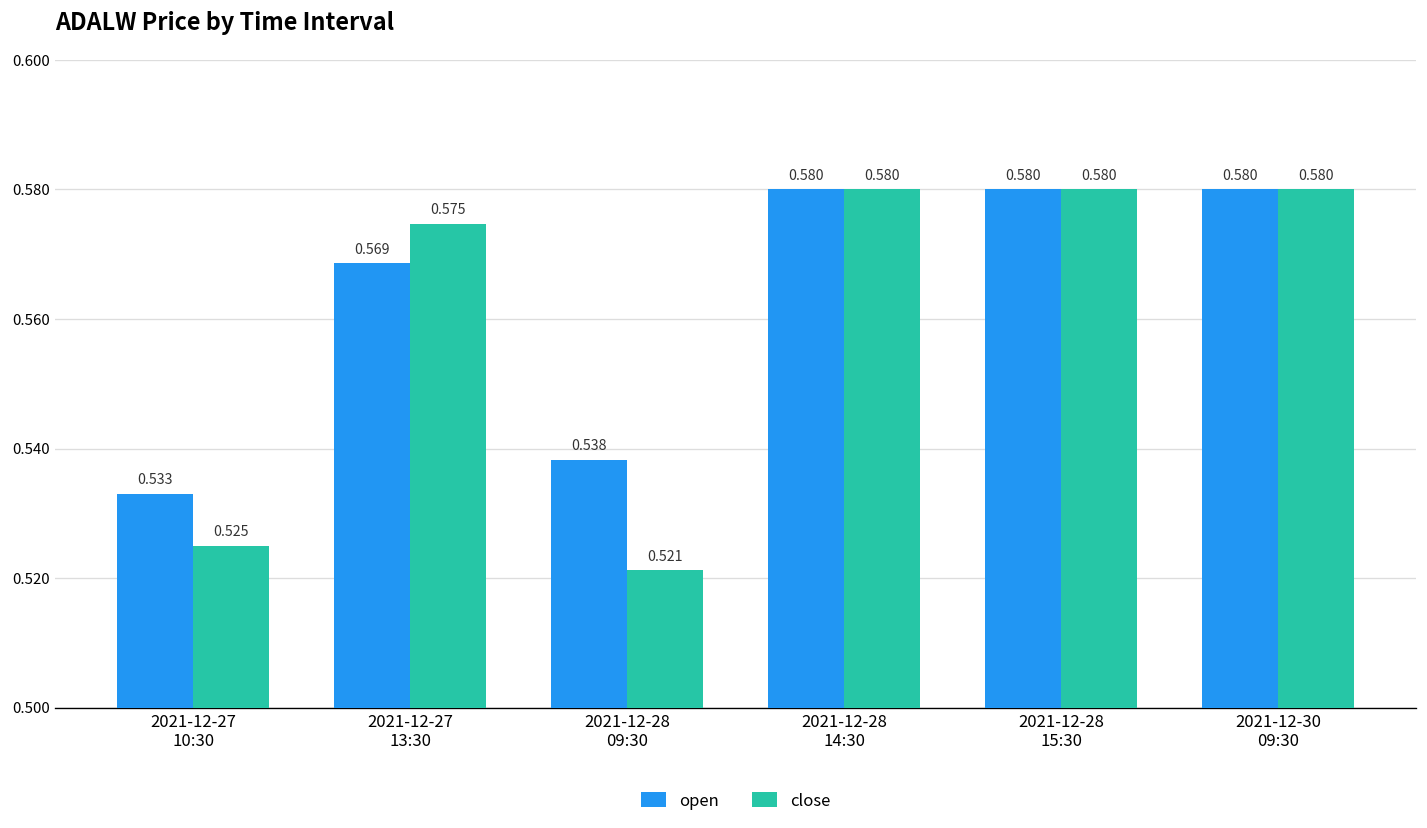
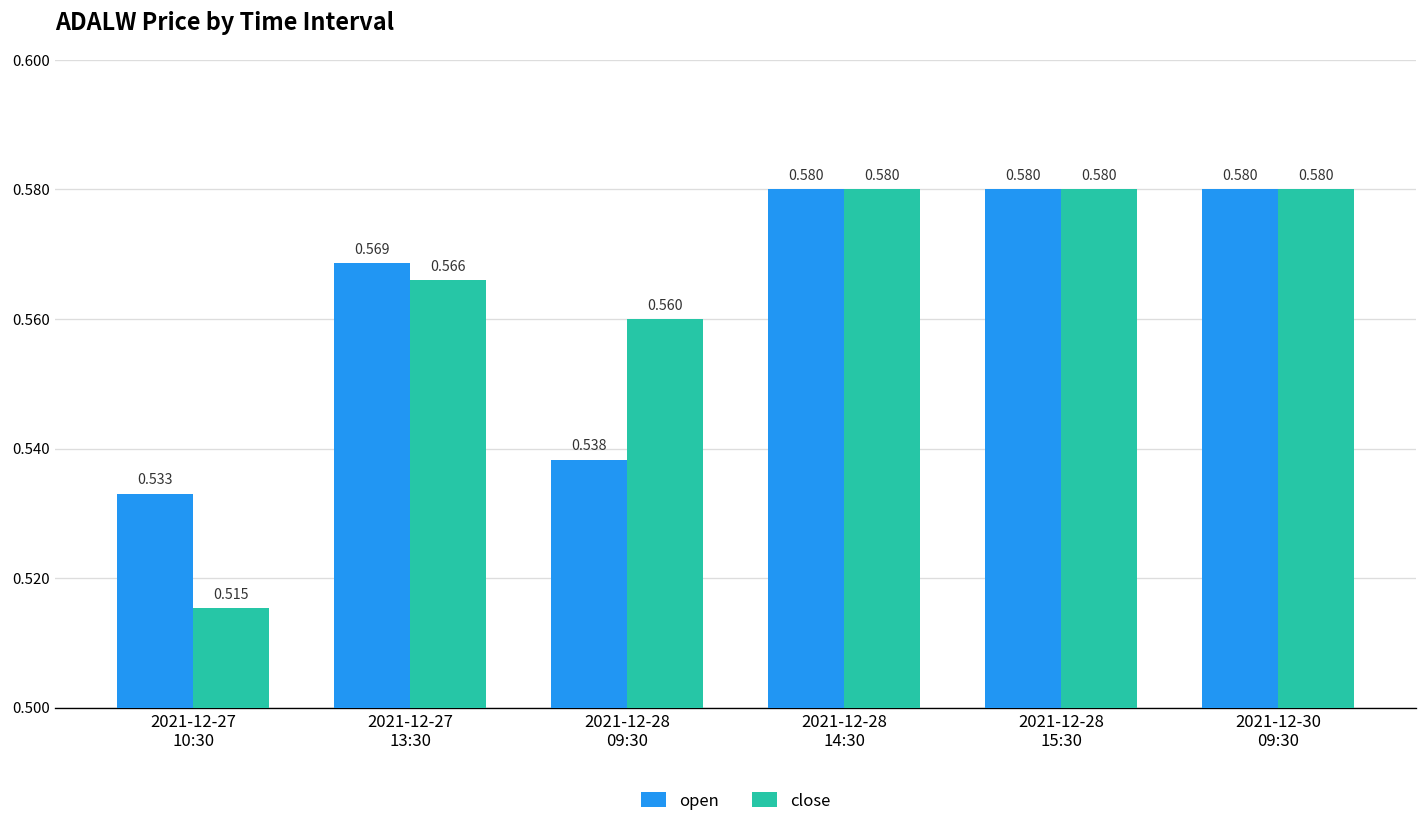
  {
    "open": {
      "2021-12-27 10:30": 0.533,
      "2021-12-27 13:30": 0.569,
      "2021-12-28 09:30": 0.538,
      "2021-12-28 14:30": 0.580,
      "2021-12-28 15:30": 0.580,
      "2021-12-30 09:30": 0.580
    },
    "close": {
-     "2021-12-27 10:30": 0.525,
-     "2021-12-27 13:30": 0.575,
-     "2021-12-28 09:30": 0.521,
+     "2021-12-27 10:30": 0.515,
+     "2021-12-27 13:30": 0.566,
+     "2021-12-28 09:30": 0.560,
      "2021-12-28 14:30": 0.580,
      "2021-12-28 15:30": 0.580,
      "2021-12-30 09:30": 0.580
    }
  }
